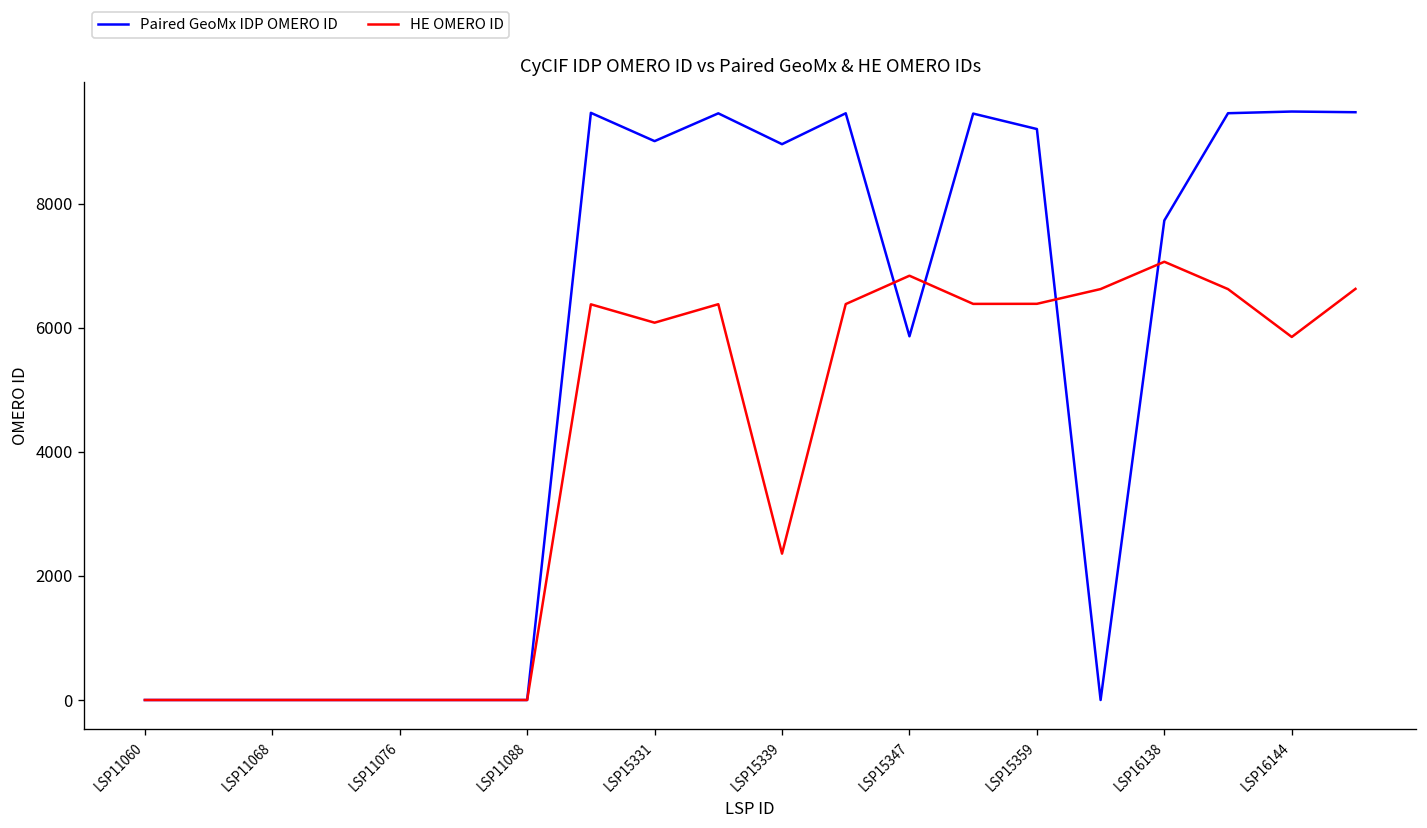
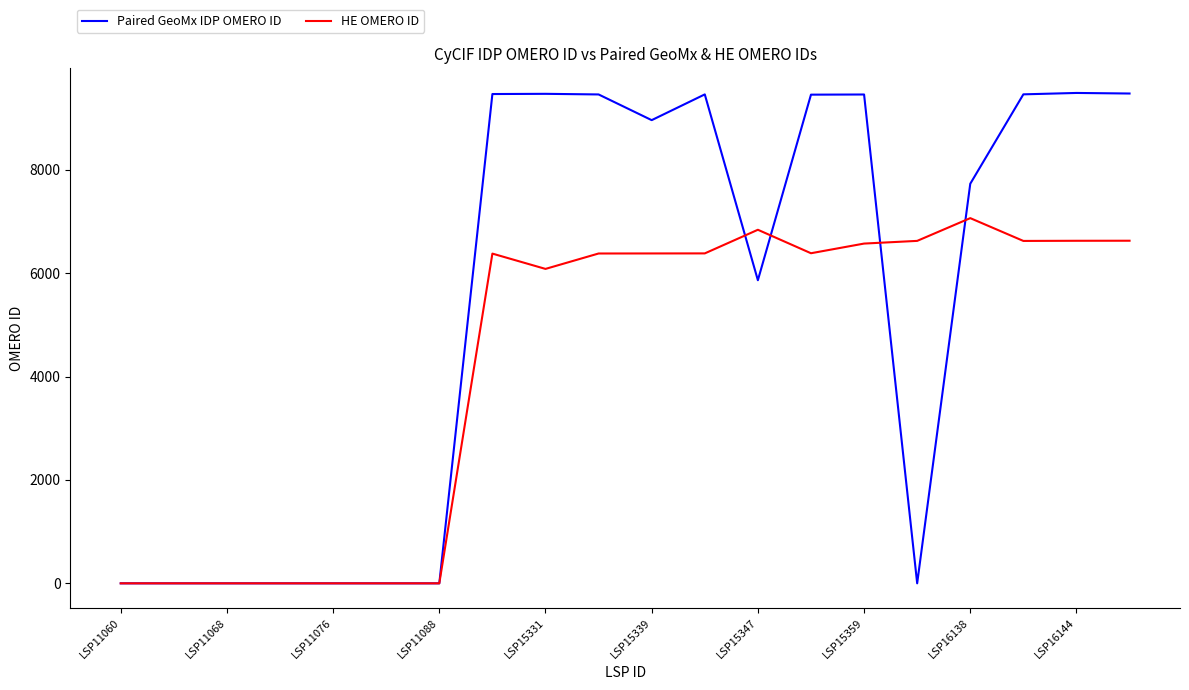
  {
    "Paired GeoMx IDP OMERO ID": {
-     "LSP15331": 9000,
+     "LSP15331": 9500,
      "LSP15339": 9000,
      "LSP15347": 5900,
-     "LSP15359": 9200,
+     "LSP15359": 9500,
      "LSP16138": 7700,
      "LSP16144": 9500
    },
    "HE OMERO ID": {
      "LSP15331": 6100,
-     "LSP15339": 2400,
+     "LSP15339": 6400,
      "LSP15347": 6800,
-     "LSP15359": 6400,
+     "LSP15359": 6600,
      "LSP16138": 7100,
-     "LSP16144": 5900
+     "LSP16144": 6600
    }
  }
